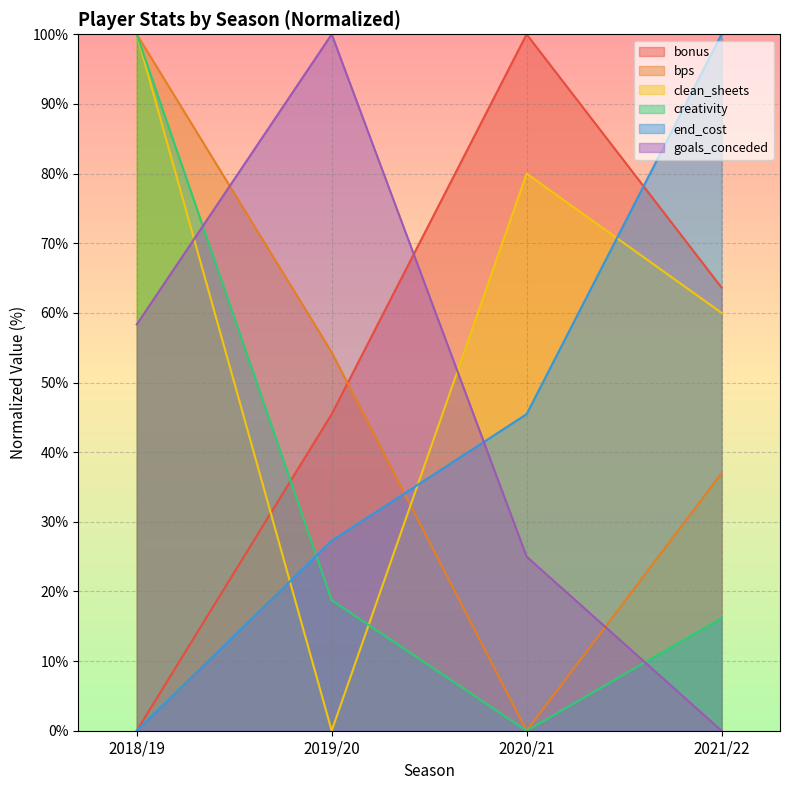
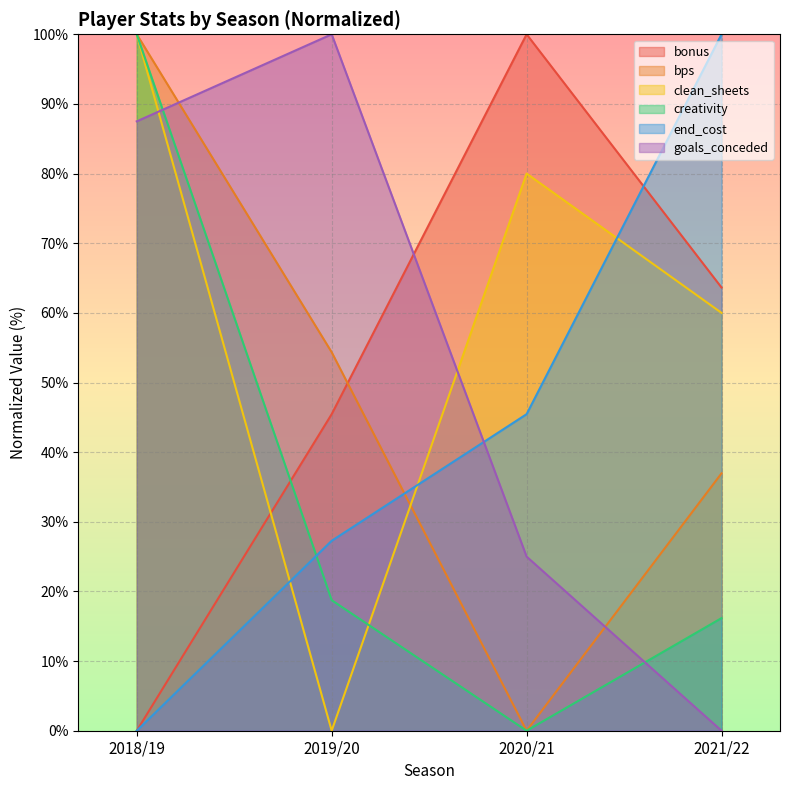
  {
    "creativity": {
      "2019/20": "19%",
      "2021/22": "16%"
    },
    "end_cost": {
      "2019/20": "27%",
      "2020/21": "45%",
      "2021/22": "100%"
    },
    "goals_conceded": {
-     "2018/19": "58%",
+     "2018/19": "88%",
      "2019/20": "100%",
      "2020/21": "25%",
      "2021/22": "0%"
    }
  }
